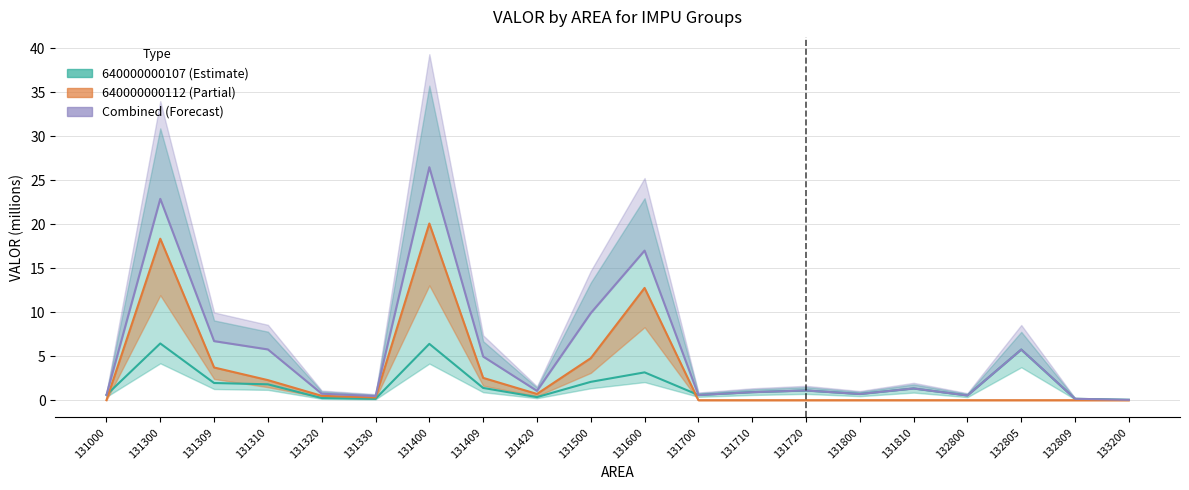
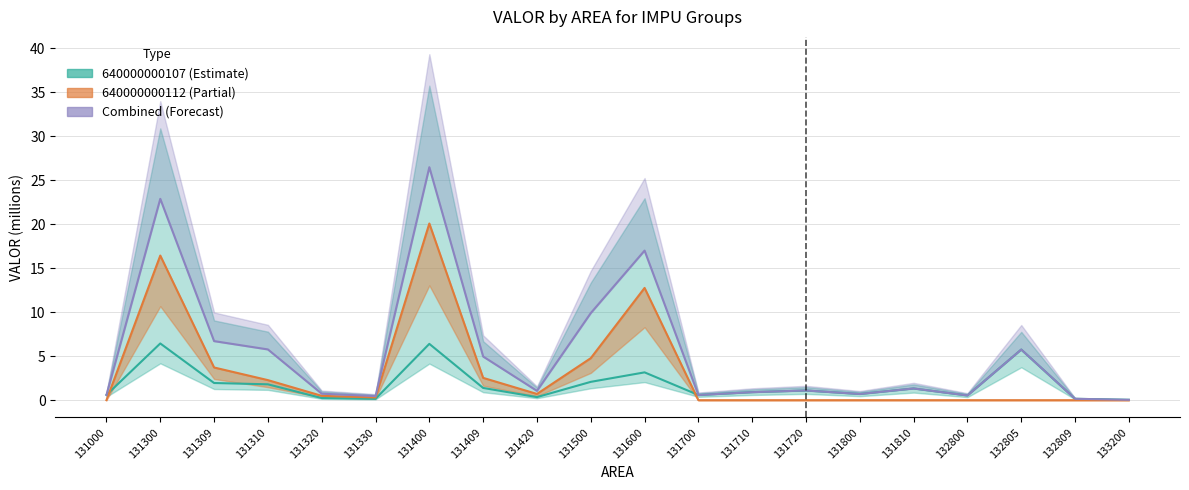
  {
    "640000000112 (Partial)": {
      "131000": 0,
-     "131300": 18,
+     "131300": 16,
      "131309": 4,
      "131310": 2,
      "131400": 20,
      "131409": 3,
      "131420": 1,
      "131500": 5,
      "131600": 13,
      "131700": 0,
      "131710": 0,
      "131720": 0,
      "131800": 0,
      "131810": 0,
      "132800": 0,
      "132805": 0
    }
  }
